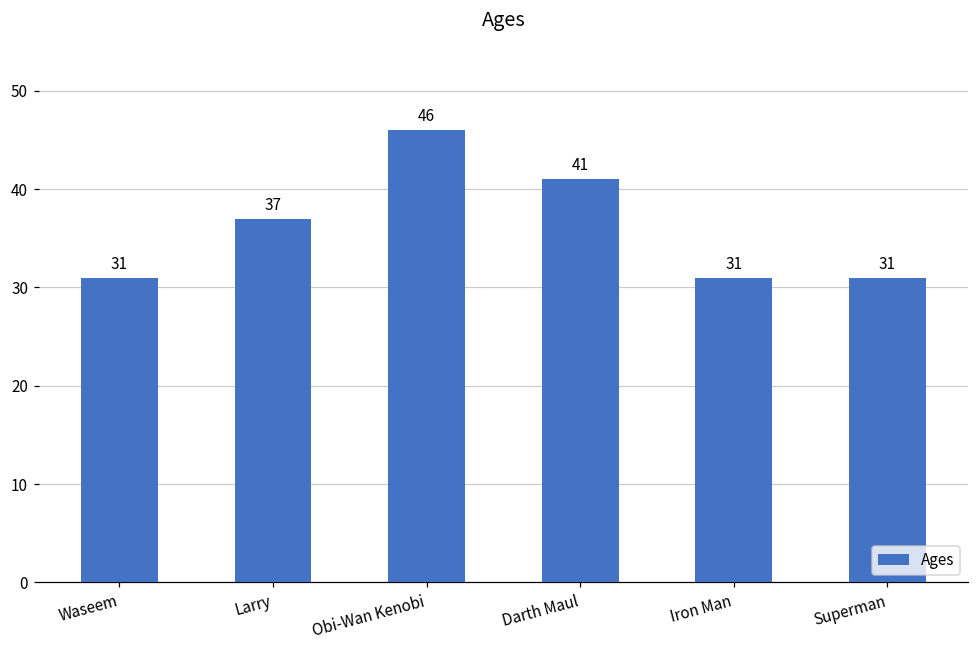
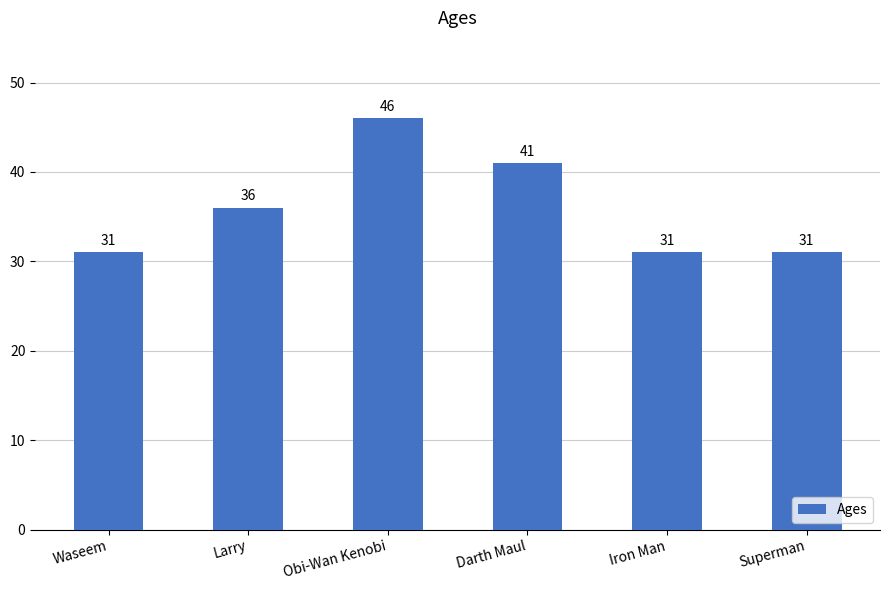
  {
    "Waseem": 31,
-   "Larry": 37,
+   "Larry": 36,
    "Obi-Wan Kenobi": 46,
    "Darth Maul": 41,
    "Iron Man": 31,
    "Superman": 31
  }
